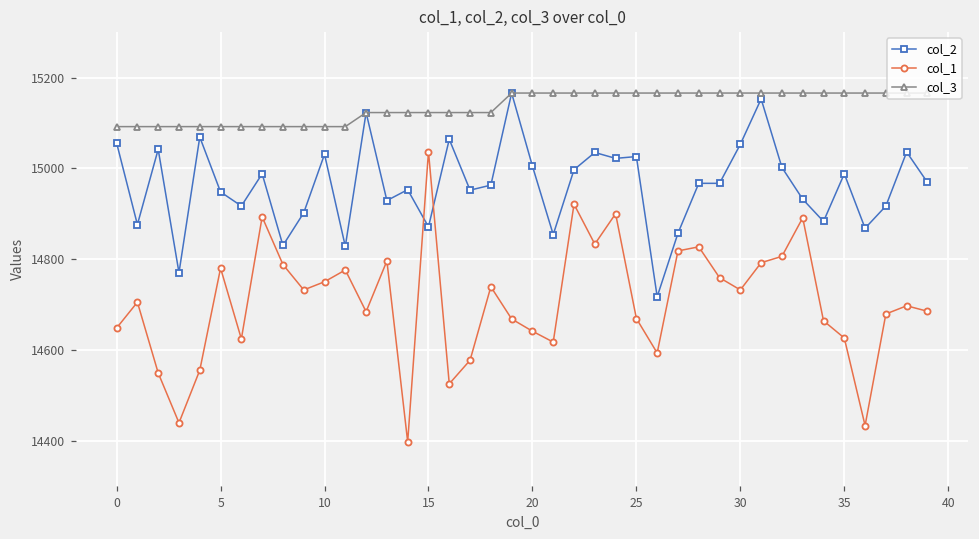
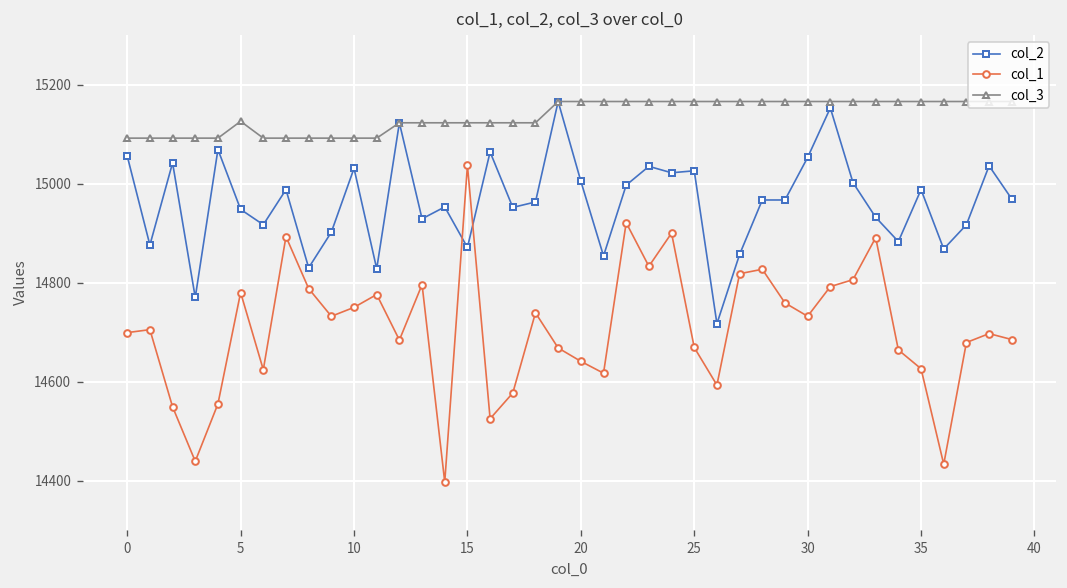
  {
    "col_2": {
      "0": 15060,
      "5": 14950,
      "10": 15030,
      "15": 14870,
      "20": 15010,
      "25": 15030,
      "30": 15050,
      "35": 14990
    },
    "col_1": {
-     "0": 14650,
+     "0": 14700,
      "5": 14780,
      "10": 14750,
      "15": 15040,
      "20": 14640,
      "25": 14670,
      "30": 14730,
      "35": 14630
    },
    "col_3": {
      "0": 15090,
-     "5": 15090,
+     "5": 15130,
      "10": 15090,
      "15": 15120,
      "20": 15170,
      "25": 15170,
      "30": 15170,
      "35": 15170
    }
  }
